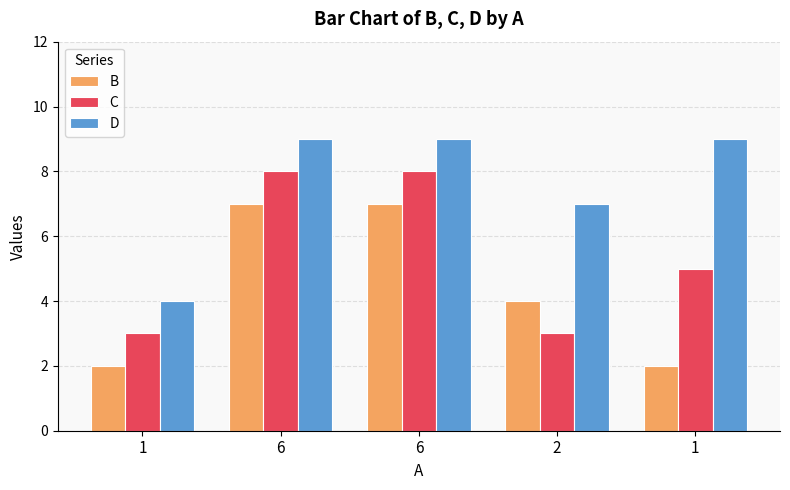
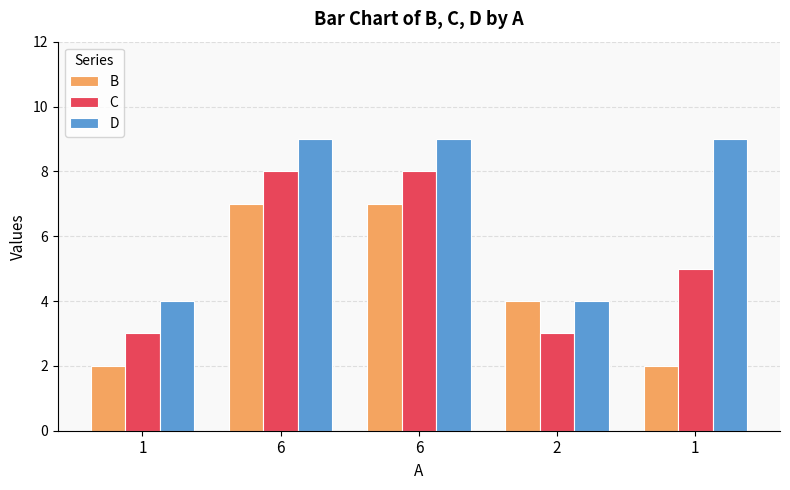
  {
    "B": {
      "2": 4
    },
    "C": {
      "2": 3
    },
    "D": {
-     "2": 7
+     "2": 4
    }
  }
